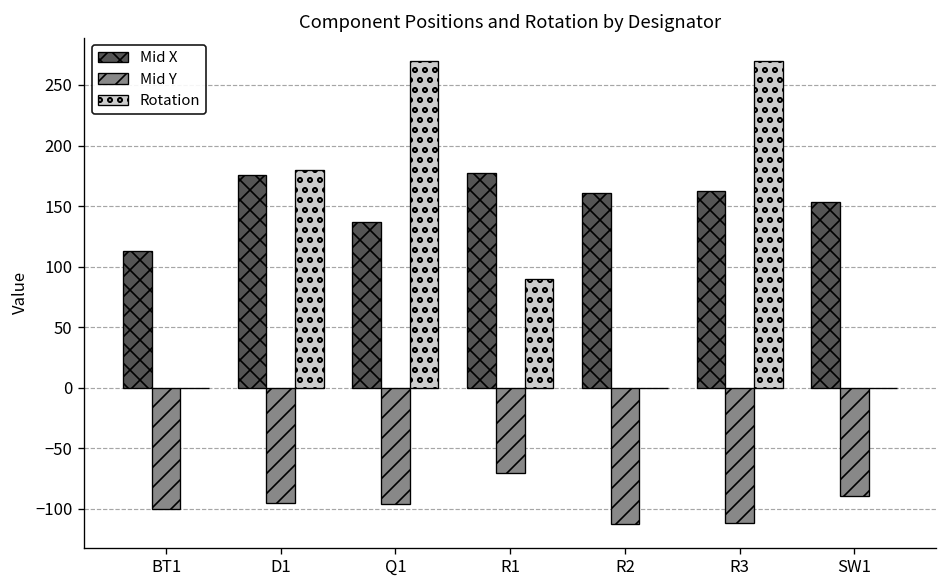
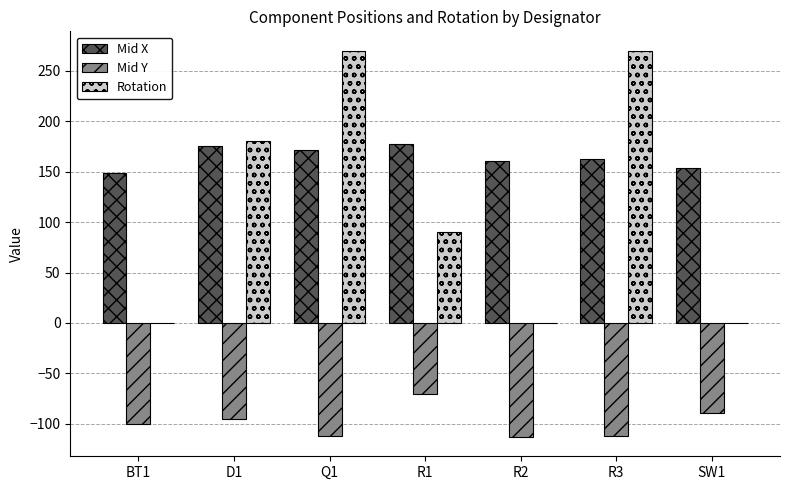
  {
    "Mid X": {
-     "BT1": 113,
+     "BT1": 148,
      "D1": 176,
-     "Q1": 136,
+     "Q1": 172,
      "R1": 177,
      "R2": 161,
      "R3": 163,
      "SW1": 154
    },
    "Mid Y": {
      "BT1": -101,
      "D1": -95,
-     "Q1": -97,
+     "Q1": -112,
      "R1": -71,
      "R2": -113,
      "R3": -112,
      "SW1": -90
    },
    "Rotation": {
      "BT1": 0,
      "D1": 180,
      "Q1": 270,
      "R1": 90,
      "R2": 0,
      "R3": 270,
      "SW1": 0
    }
  }
